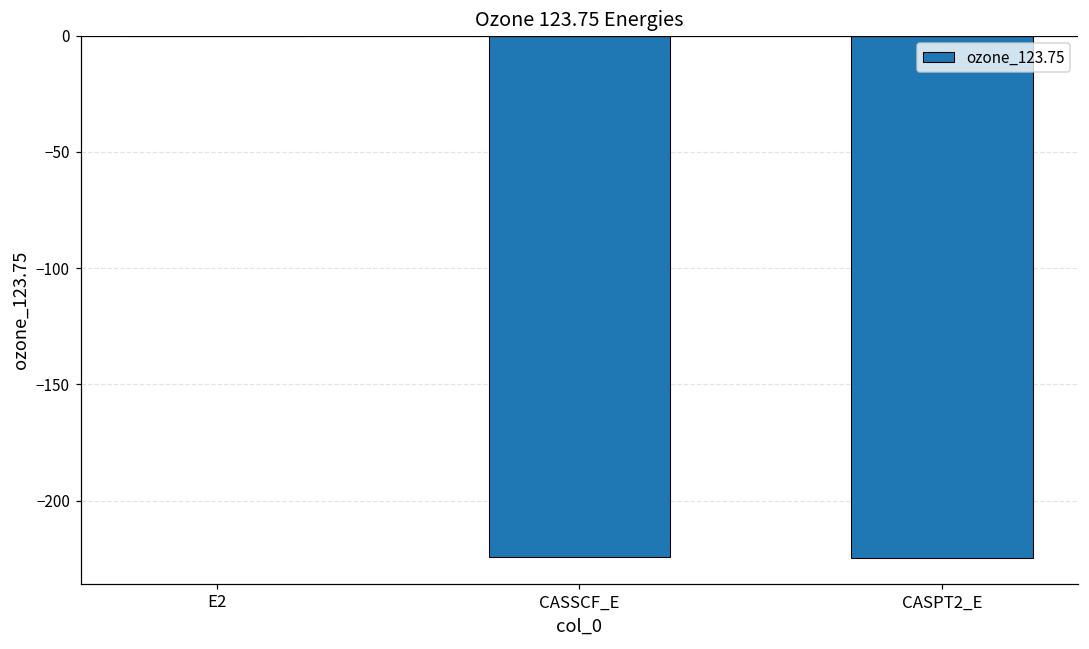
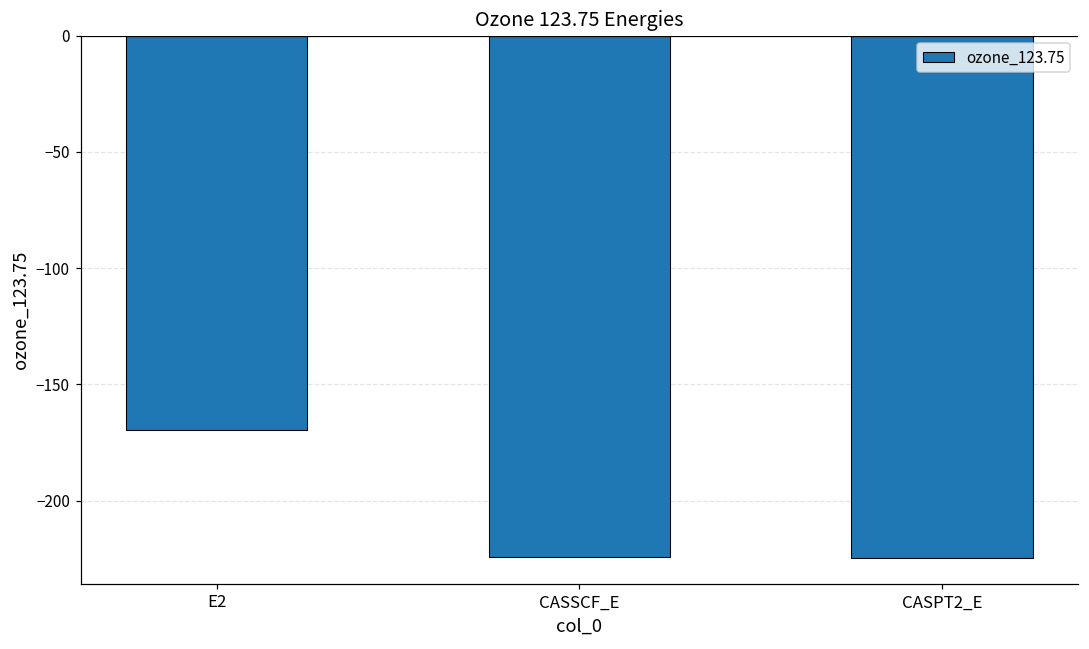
  {
-   "E2": 0,
+   "E2": -170,
    "CASSCF_E": -224,
    "CASPT2_E": -224
  }
